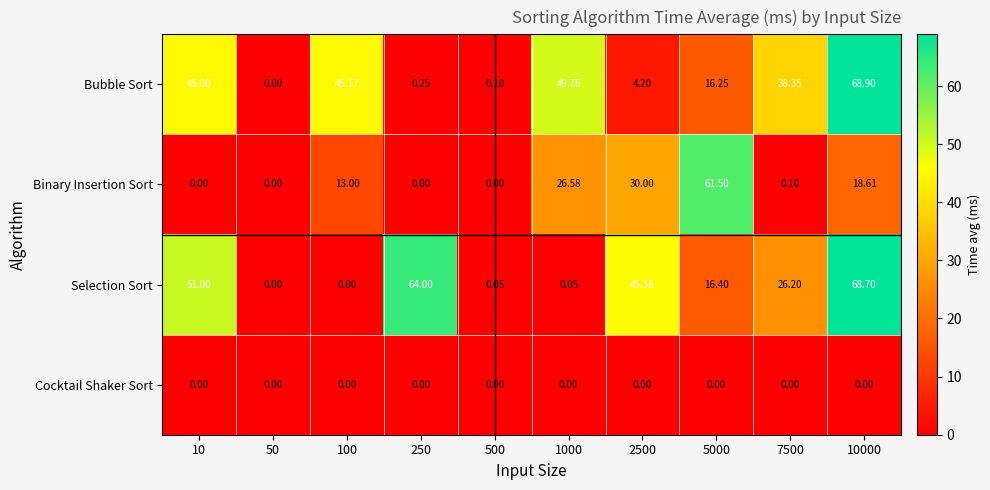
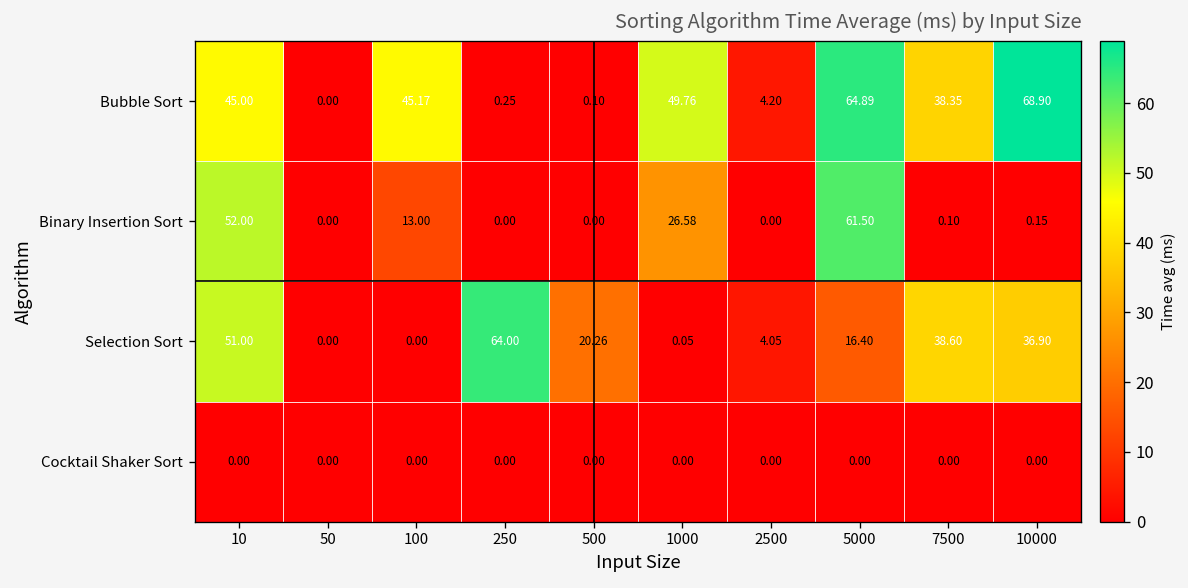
  {
    "Bubble Sort": {
      "10": 45.00,
      "50": 0.00,
      "100": 45.17,
      "250": 0.25,
      "500": 0.10,
      "1000": 49.76,
      "2500": 4.20,
-     "5000": 16.25,
+     "5000": 64.89,
      "7500": 38.35,
      "10000": 68.90
    },
    "Binary Insertion Sort": {
-     "10": 0.00,
+     "10": 52.00,
      "50": 0.00,
      "100": 13.00,
      "250": 0.00,
      "500": 0.00,
      "1000": 26.58,
-     "2500": 30.00,
+     "2500": 0.00,
      "5000": 61.50,
      "7500": 0.10,
-     "10000": 18.61
+     "10000": 0.15
    },
    "Selection Sort": {
      "10": 51.00,
      "50": 0.00,
      "100": 0.00,
      "250": 64.00,
-     "500": 0.05,
+     "500": 20.26,
      "1000": 0.05,
-     "2500": 45.38,
+     "2500": 4.05,
      "5000": 16.40,
-     "7500": 26.20,
-     "10000": 68.70
+     "7500": 38.60,
+     "10000": 36.90
    },
    "Cocktail Shaker Sort": {
      "10": 0.00,
      "50": 0.00,
      "100": 0.00,
      "250": 0.00,
      "500": 0.00,
      "1000": 0.00,
      "2500": 0.00,
      "5000": 0.00,
      "7500": 0.00,
      "10000": 0.00
    }
  }
